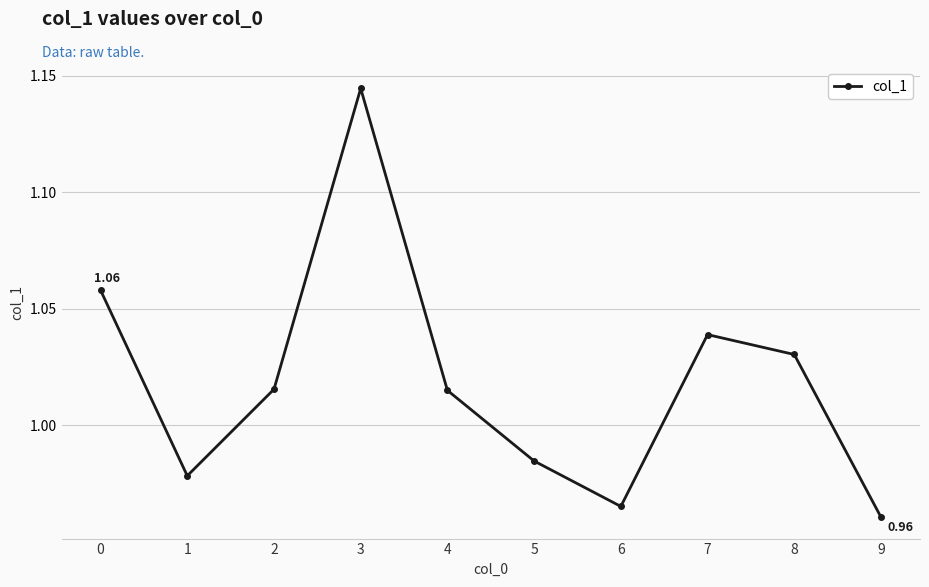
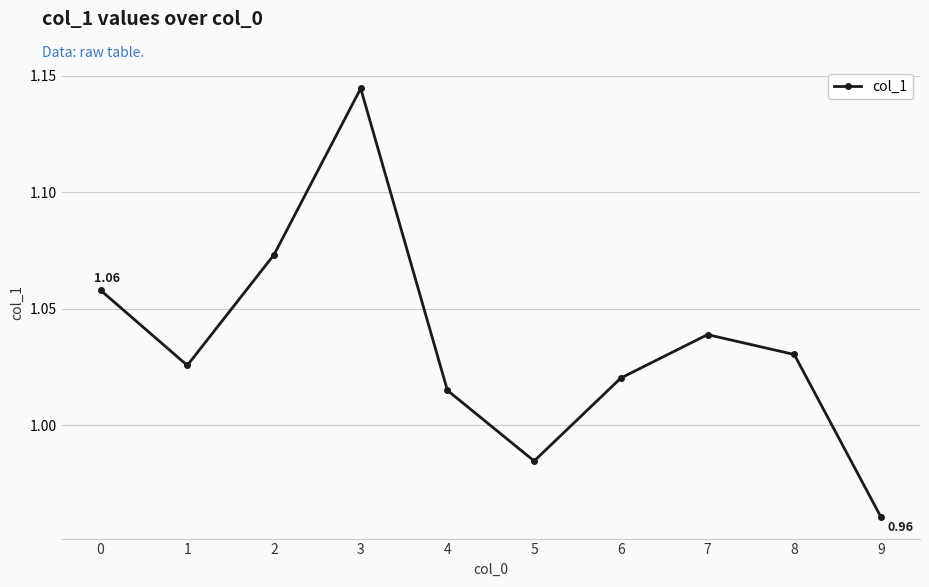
  {
-   "1": 0.978,
-   "2": 1.015,
+   "1": 1.026,
+   "2": 1.073,
    "3": 1.144,
    "4": 1.015,
    "5": 0.985,
-   "6": 0.965,
+   "6": 1.020,
    "7": 1.039,
    "8": 1.030
  }
